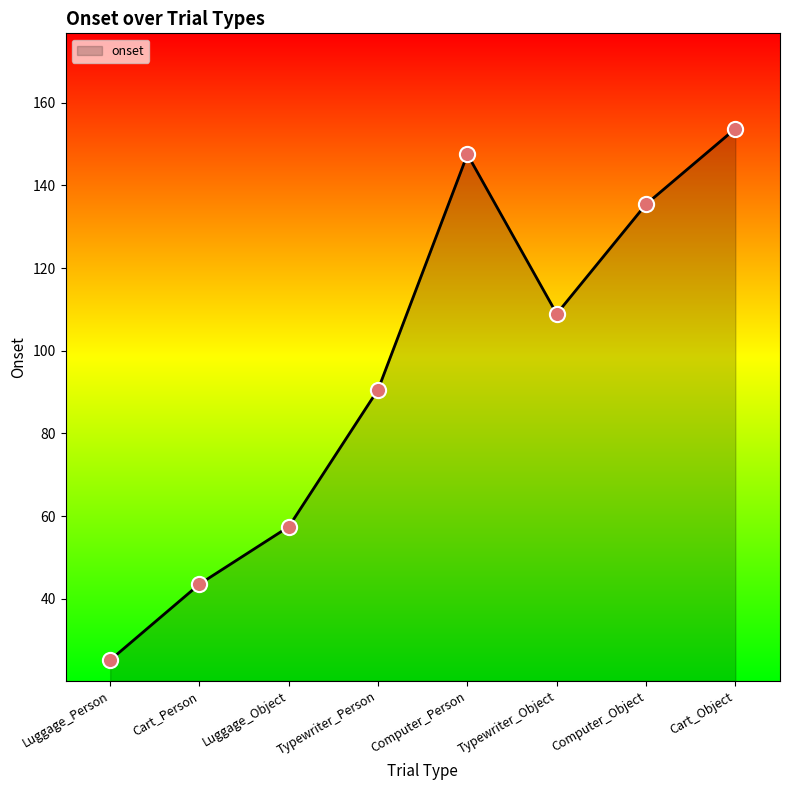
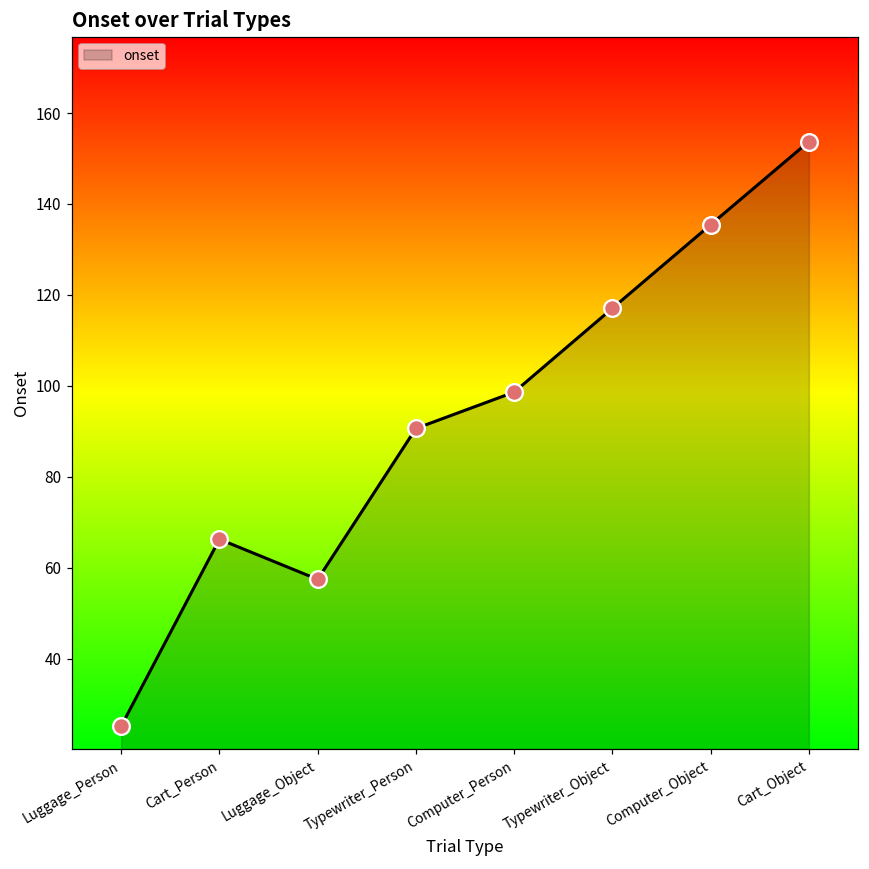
  {
    "Luggage_Person": 25,
-   "Cart_Person": 44,
+   "Cart_Person": 66,
    "Luggage_Object": 57,
    "Typewriter_Person": 91,
-   "Computer_Person": 148,
-   "Typewriter_Object": 109,
+   "Computer_Person": 99,
+   "Typewriter_Object": 117,
    "Computer_Object": 135,
    "Cart_Object": 154
  }
